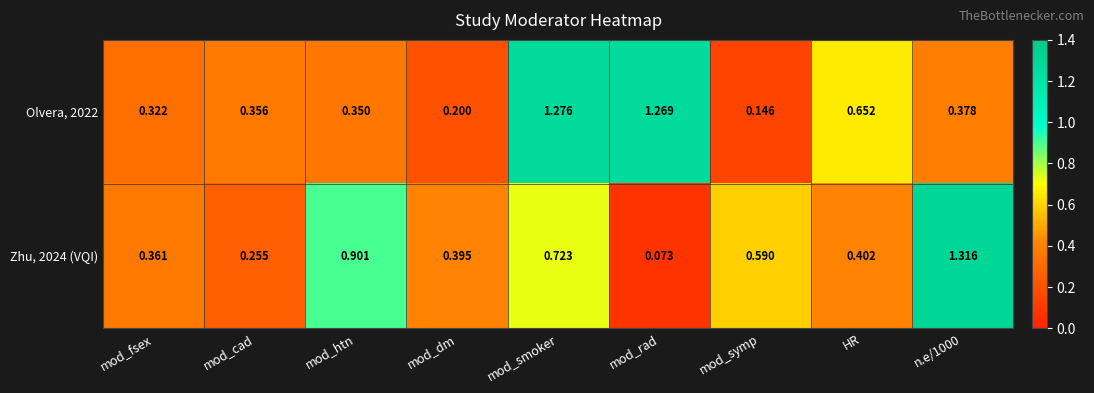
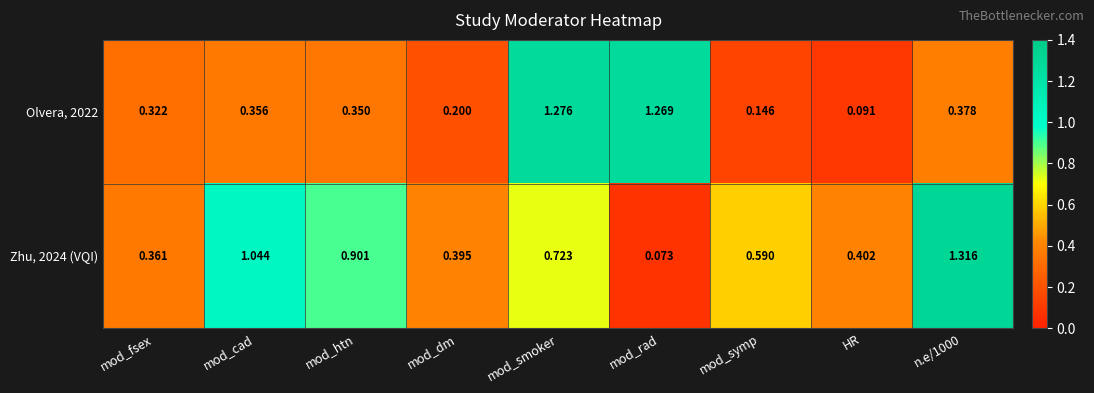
  {
    "Olvera, 2022": {
      "mod_fsex": 0.322,
      "mod_cad": 0.356,
      "mod_htn": 0.350,
      "mod_dm": 0.200,
      "mod_smoker": 1.276,
      "mod_rad": 1.269,
      "mod_symp": 0.146,
-     "HR": 0.652,
+     "HR": 0.091,
      "n.e/1000": 0.378
    },
    "Zhu, 2024 (VQI)": {
      "mod_fsex": 0.361,
-     "mod_cad": 0.255,
+     "mod_cad": 1.044,
      "mod_htn": 0.901,
      "mod_dm": 0.395,
      "mod_smoker": 0.723,
      "mod_rad": 0.073,
      "mod_symp": 0.590,
      "HR": 0.402,
      "n.e/1000": 1.316
    }
  }
